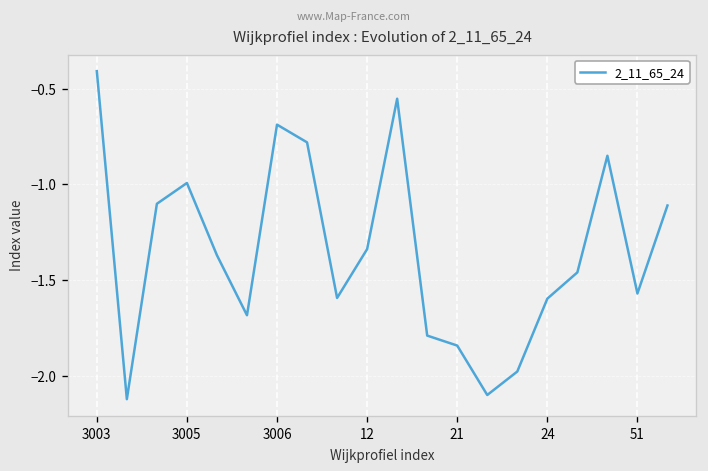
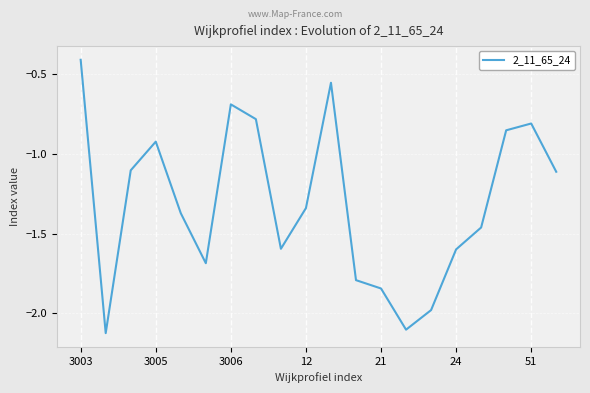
  {
    "3003": -0.41,
-   "3005": -0.99,
+   "3005": -0.92,
    "3006": -0.69,
    "12": -1.34,
    "21": -1.84,
    "24": -1.60,
-   "51": -1.57
+   "51": -0.81
  }
